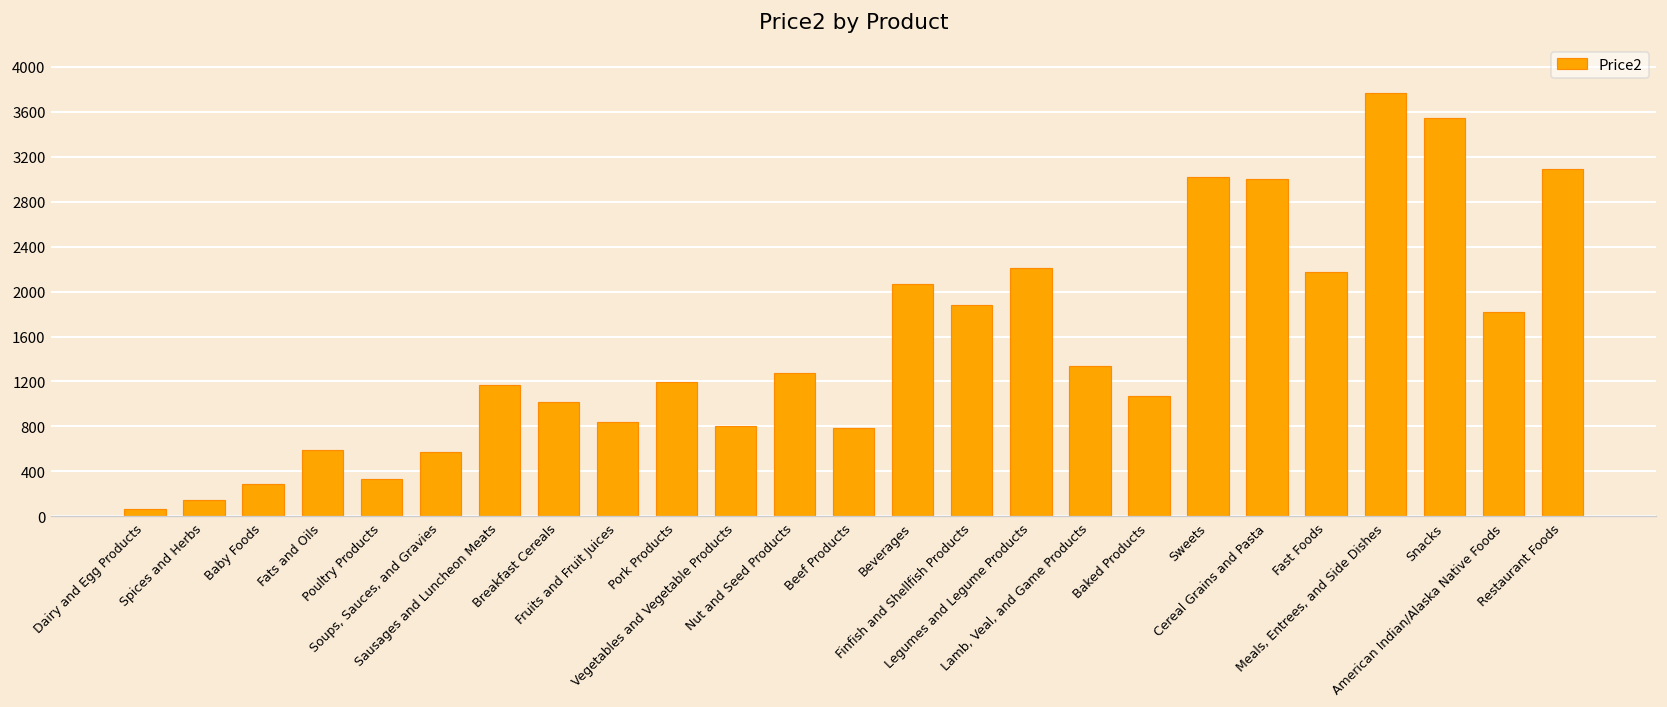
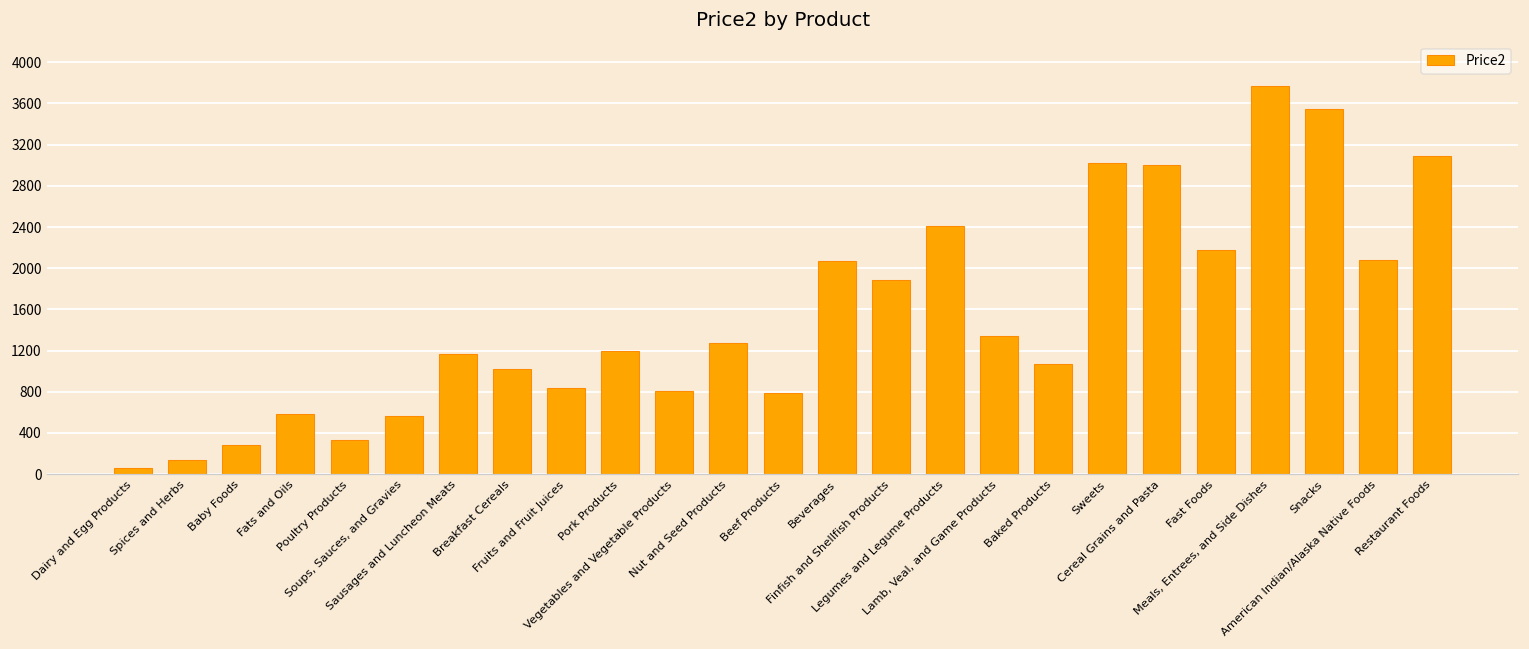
  {
    "Dairy and Egg Products": 100,
    "Spices and Herbs": 100,
    "Baby Foods": 300,
    "Fats and Oils": 600,
    "Poultry Products": 300,
    "Soups, Sauces, and Gravies": 600,
    "Sausages and Luncheon Meats": 1200,
    "Breakfast Cereals": 1000,
    "Fruits and Fruit Juices": 800,
    "Pork Products": 1200,
    "Vegetables and Vegetable Products": 800,
    "Nut and Seed Products": 1300,
    "Beef Products": 800,
    "Beverages": 2100,
    "Finfish and Shellfish Products": 1900,
-   "Legumes and Legume Products": 2200,
+   "Legumes and Legume Products": 2400,
    "Lamb, Veal, and Game Products": 1300,
    "Baked Products": 1100,
    "Sweets": 3000,
    "Cereal Grains and Pasta": 3000,
    "Fast Foods": 2200,
    "Meals, Entrees, and Side Dishes": 3800,
    "Snacks": 3500,
-   "American Indian/Alaska Native Foods": 1800,
+   "American Indian/Alaska Native Foods": 2100,
    "Restaurant Foods": 3100
  }
